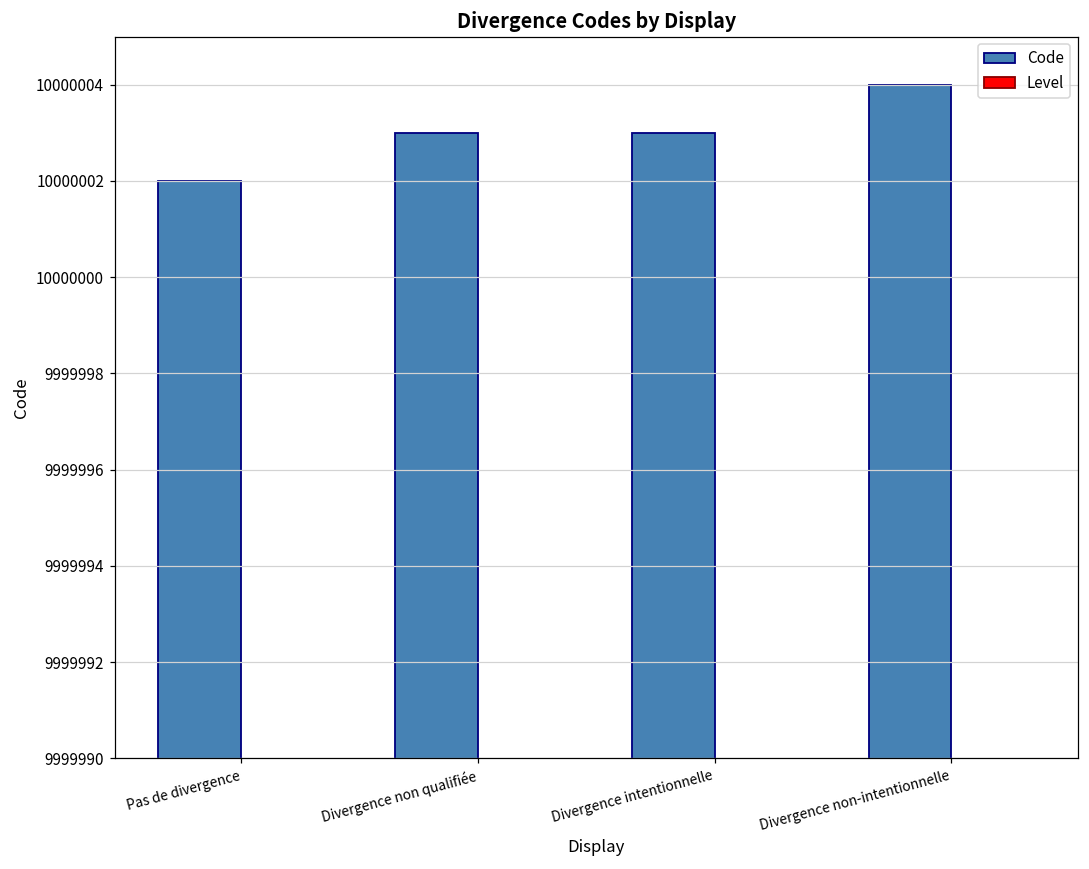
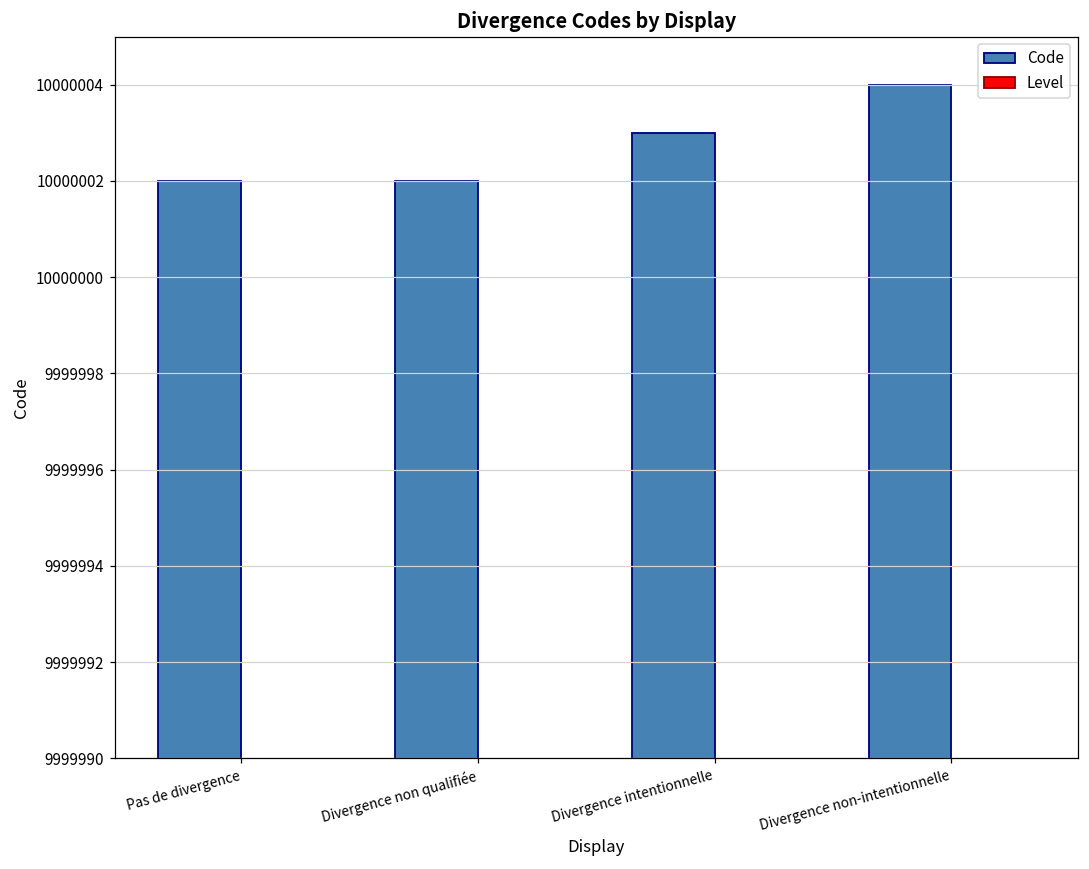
  {
    "Code": {
      "Pas de divergence": 10000002,
-     "Divergence non qualifiée": 10000003,
+     "Divergence non qualifiée": 10000002,
      "Divergence intentionnelle": 10000003,
      "Divergence non-intentionnelle": 10000004
    }
  }
